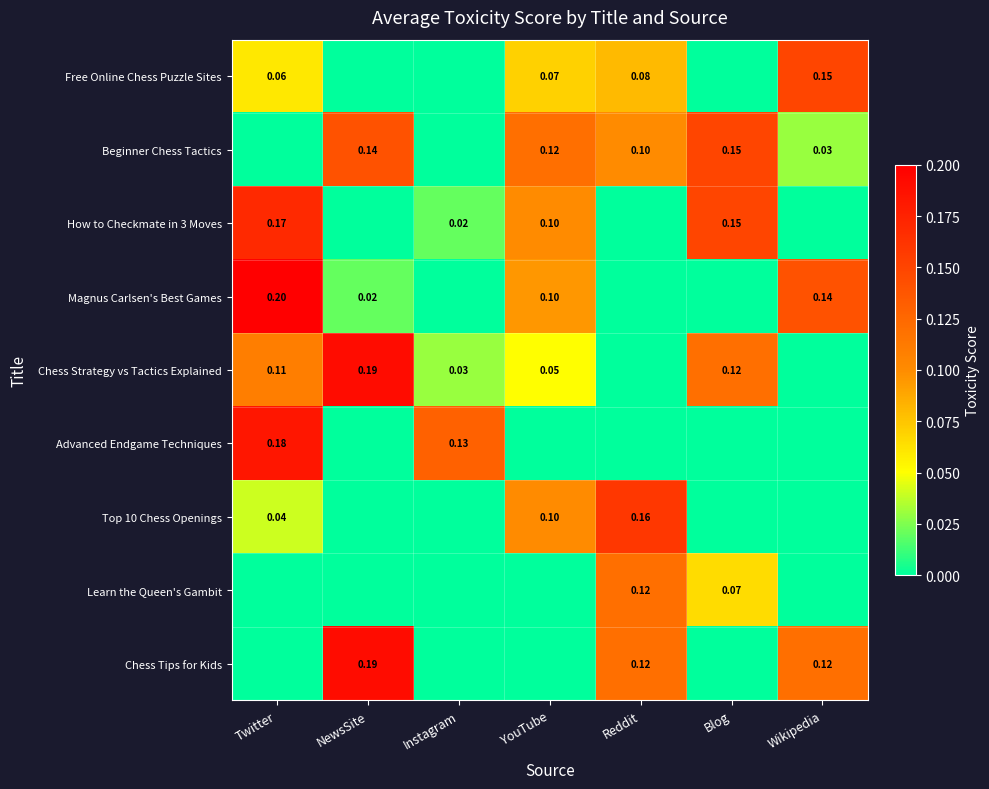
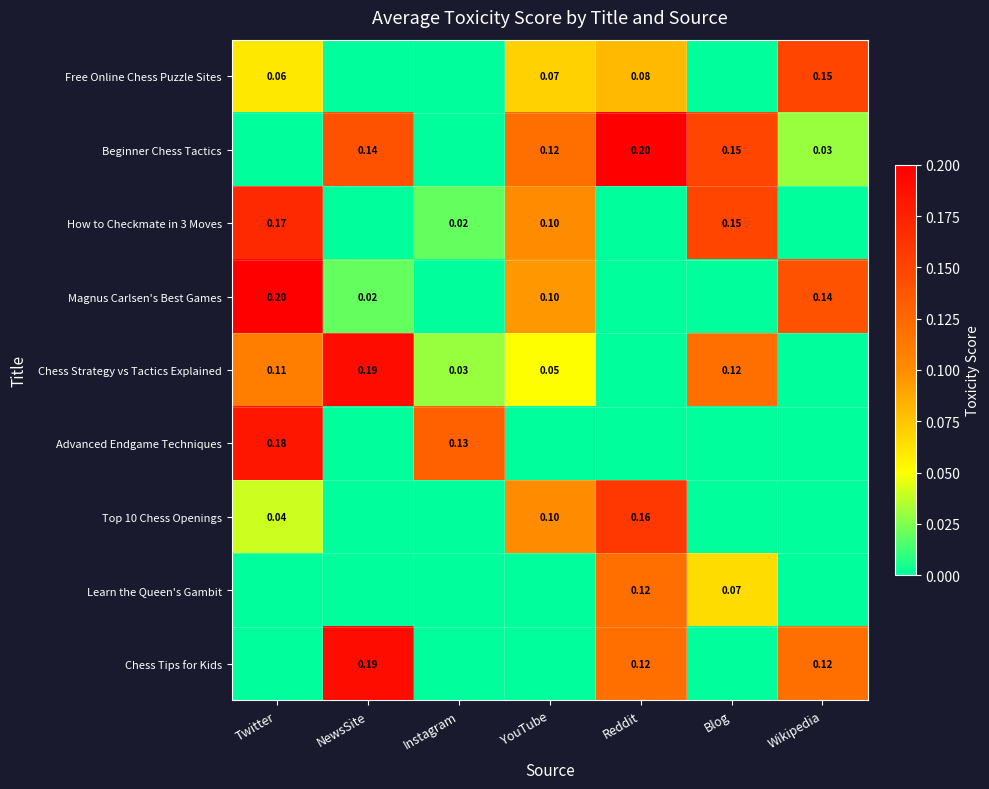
  {
    "Free Online Chess Puzzle Sites": {
      "Twitter": 0.06,
      "YouTube": 0.07,
      "Reddit": 0.08,
      "Wikipedia": 0.15
    },
    "Beginner Chess Tactics": {
      "NewsSite": 0.14,
      "YouTube": 0.12,
-     "Reddit": 0.10,
+     "Reddit": 0.20,
      "Blog": 0.15,
      "Wikipedia": 0.03
    },
    "How to Checkmate in 3 Moves": {
      "Twitter": 0.17,
      "Instagram": 0.02,
      "YouTube": 0.10,
      "Blog": 0.15
    },
    "Magnus Carlsen's Best Games": {
      "Twitter": 0.20,
      "NewsSite": 0.02,
      "YouTube": 0.10,
      "Wikipedia": 0.14
    },
    "Chess Strategy vs Tactics Explained": {
      "Twitter": 0.11,
      "NewsSite": 0.19,
      "Instagram": 0.03,
      "YouTube": 0.05,
      "Blog": 0.12
    },
    "Advanced Endgame Techniques": {
      "Twitter": 0.18,
      "Instagram": 0.13
    },
    "Top 10 Chess Openings": {
      "Twitter": 0.04,
      "YouTube": 0.10,
      "Reddit": 0.16
    },
    "Learn the Queen's Gambit": {
      "Reddit": 0.12,
      "Blog": 0.07
    },
    "Chess Tips for Kids": {
      "NewsSite": 0.19,
      "Reddit": 0.12,
      "Wikipedia": 0.12
    }
  }
